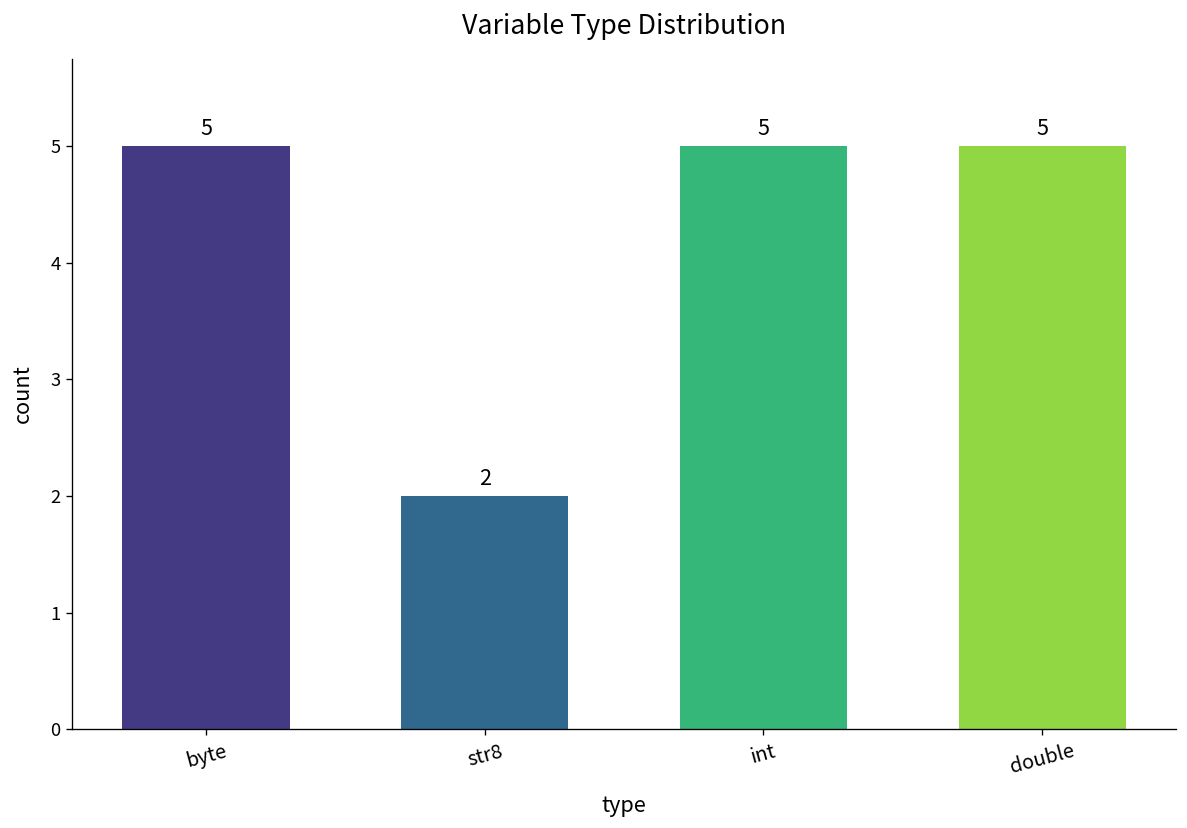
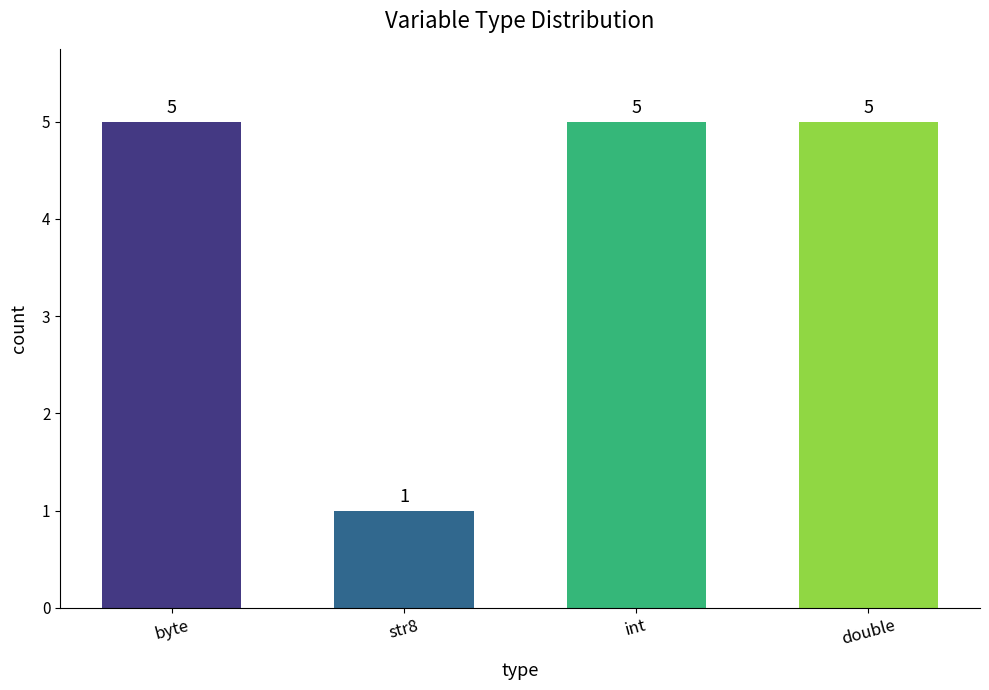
  {
    "byte": 5,
-   "str8": 2,
+   "str8": 1,
    "int": 5,
    "double": 5
  }
